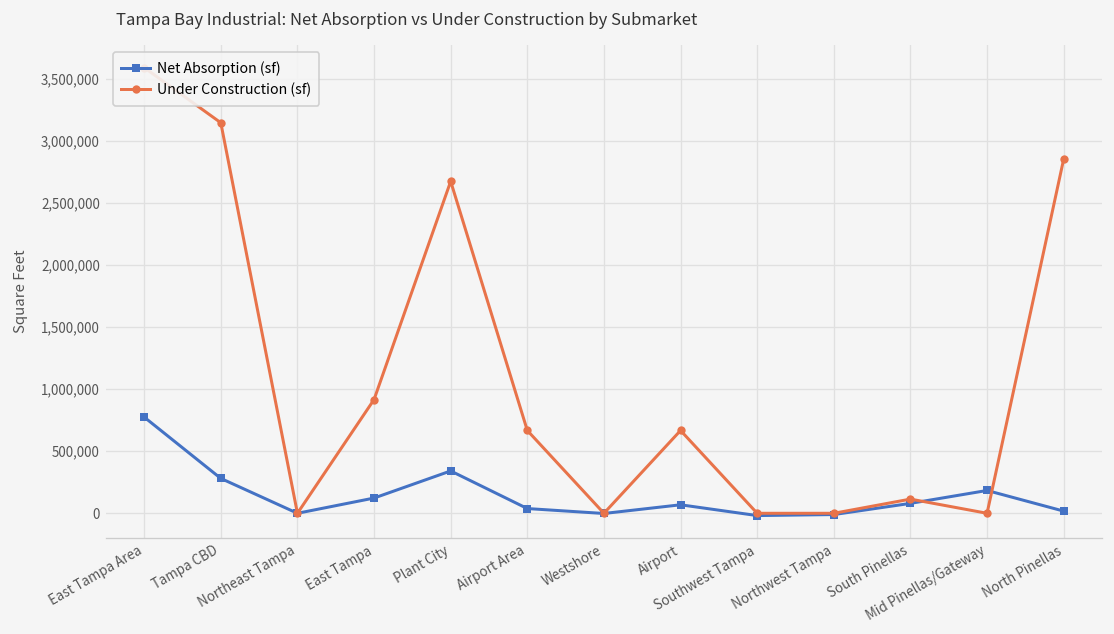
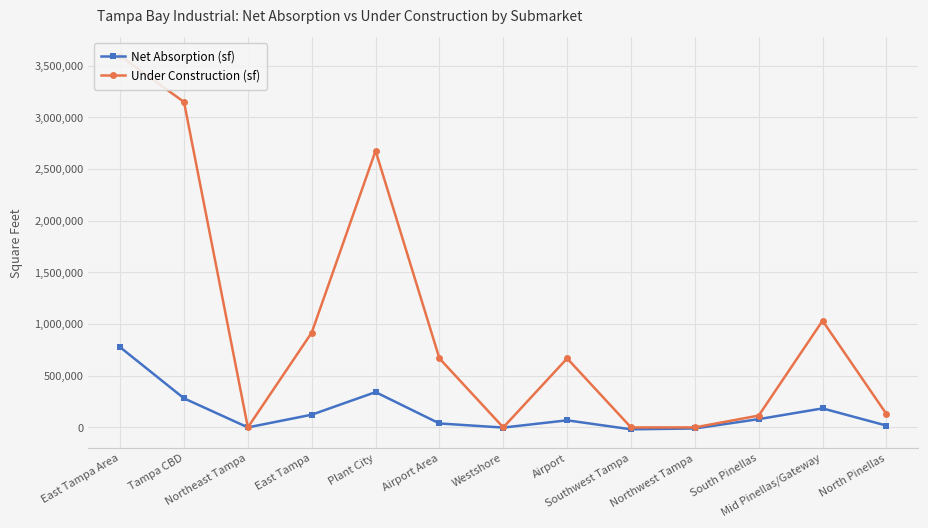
  {
    "Net Absorption (sf)": {
      "East Tampa Area": "780,000",
      "Tampa CBD": "280,000",
      "East Tampa": "120,000",
      "Plant City": "340,000",
      "Airport Area": "40,000",
      "Airport": "70,000",
      "South Pinellas": "80,000",
      "Mid Pinellas/Gateway": "180,000",
      "North Pinellas": "20,000"
    },
    "Under Construction (sf)": {
      "Tampa CBD": "3,150,000",
      "East Tampa": "920,000",
      "Plant City": "2,680,000",
      "Airport Area": "670,000",
      "Airport": "670,000",
      "South Pinellas": "110,000",
-     "Mid Pinellas/Gateway": "0",
-     "North Pinellas": "2,860,000"
+     "Mid Pinellas/Gateway": "1,030,000",
+     "North Pinellas": "130,000"
    }
  }
